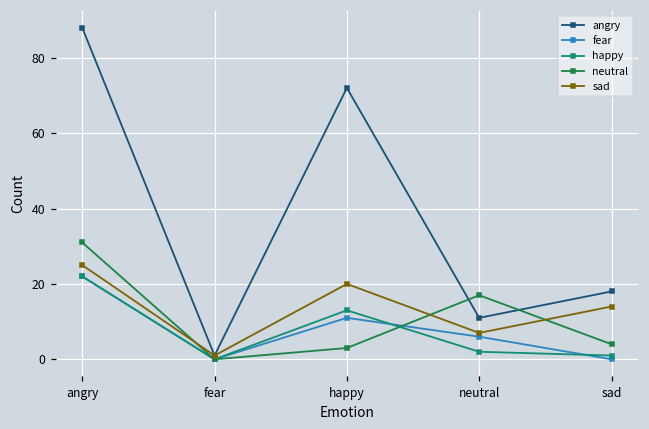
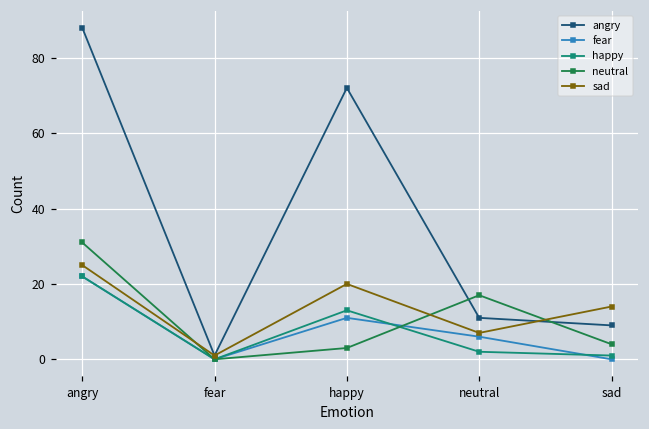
  {
    "angry": {
      "angry": 88,
      "happy": 72,
      "neutral": 11,
-     "sad": 18
+     "sad": 9
    },
    "fear": {
      "happy": 11,
      "neutral": 6,
      "sad": 0
    },
    "sad": {
      "angry": 25,
      "happy": 20,
      "neutral": 7,
      "sad": 14
    }
  }
